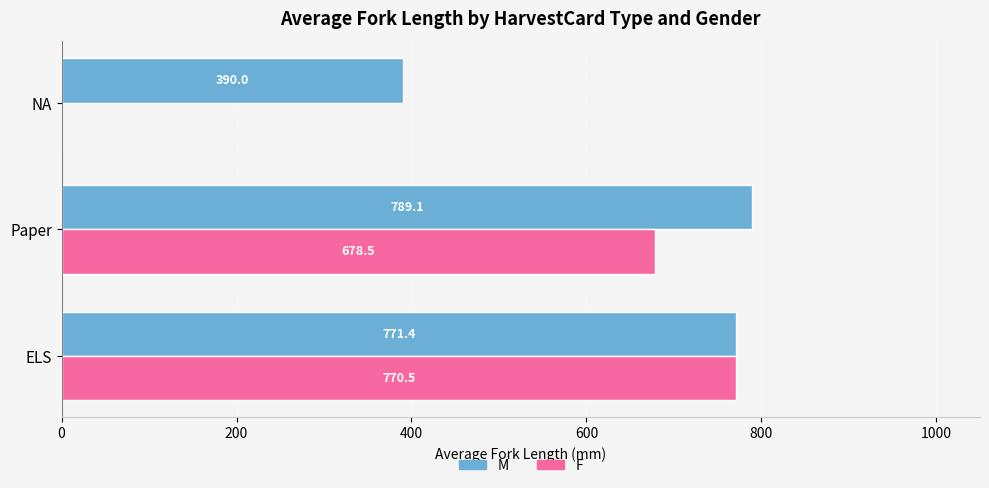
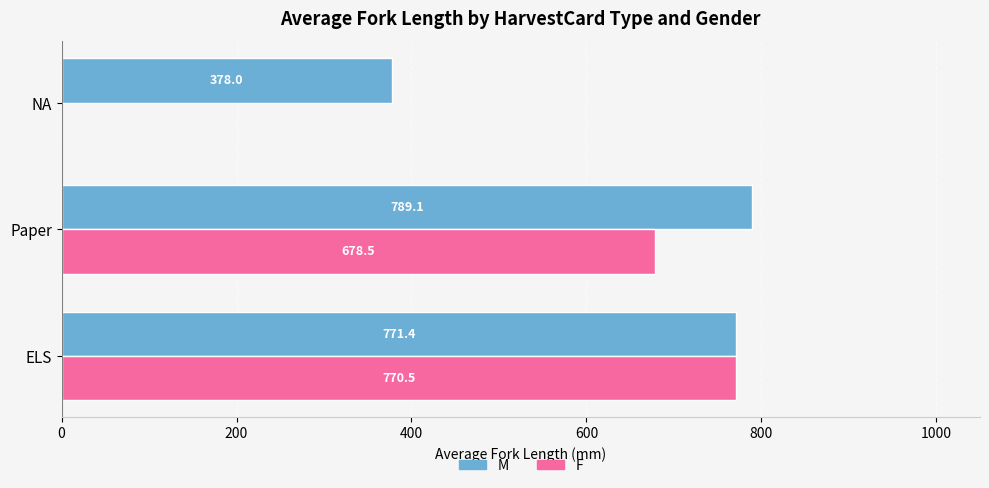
  {
    "M": {
-     "NA": 390.0,
+     "NA": 378.0,
      "Paper": 789.1,
      "ELS": 771.4
    },
    "F": {
      "Paper": 678.5,
      "ELS": 770.5
    }
  }
